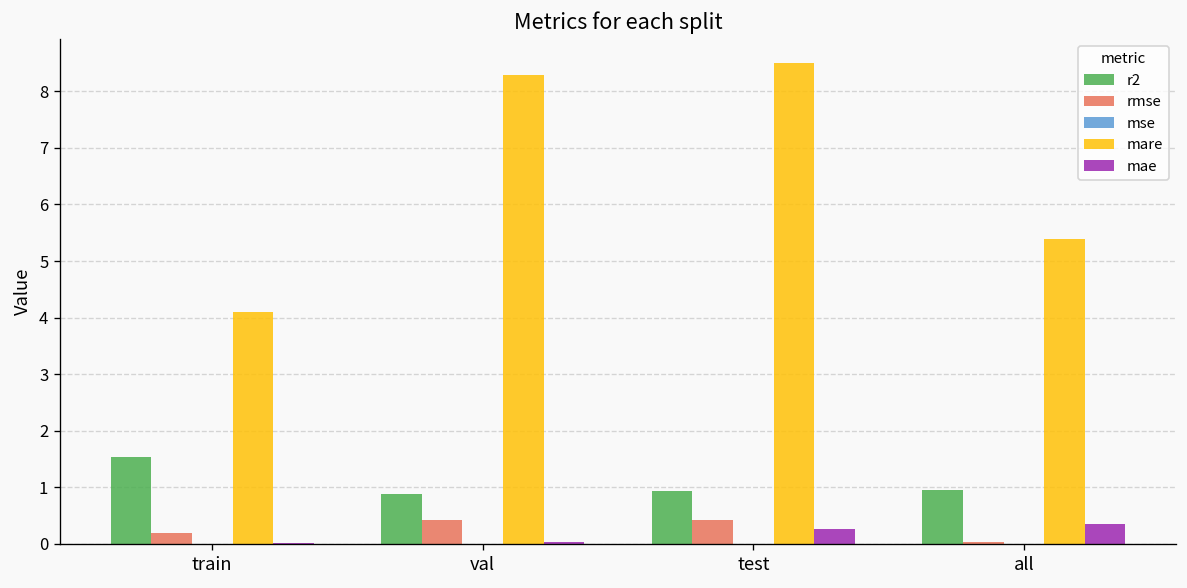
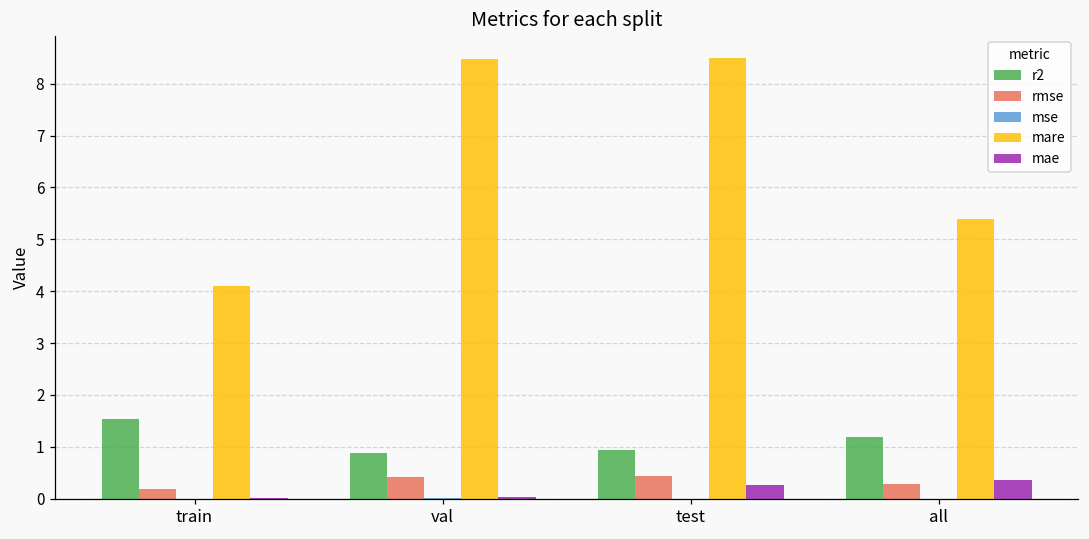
  {
    "r2": {
      "train": 1.5,
      "val": 0.9,
      "test": 0.9,
-     "all": 1.0
+     "all": 1.2
    },
    "rmse": {
      "train": 0.2,
      "val": 0.4,
      "test": 0.4,
-     "all": 0.0
+     "all": 0.3
    },
    "mare": {
      "train": 4.1,
-     "val": 8.3,
+     "val": 8.5,
      "test": 8.5,
      "all": 5.4
    },
    "mae": {
      "test": 0.3,
      "all": 0.4
    }
  }
